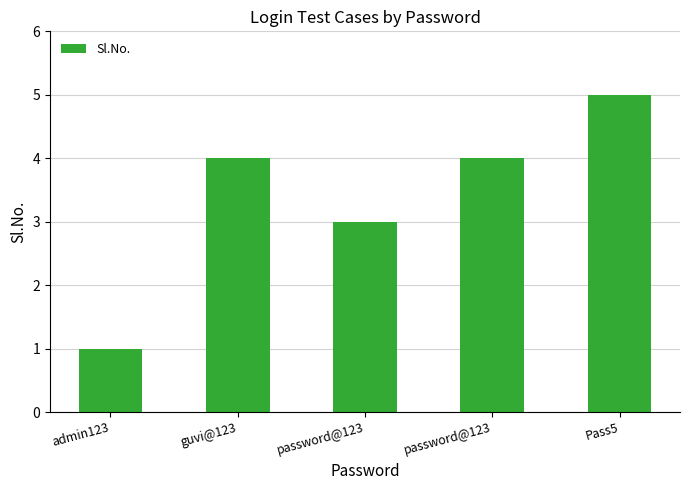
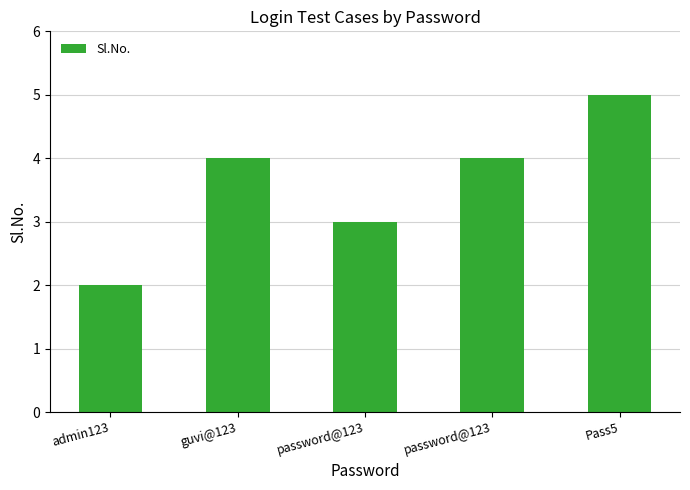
  {
-   "admin123": 1,
+   "admin123": 2,
    "guvi@123": 4,
    "Pass5": 5
  }
